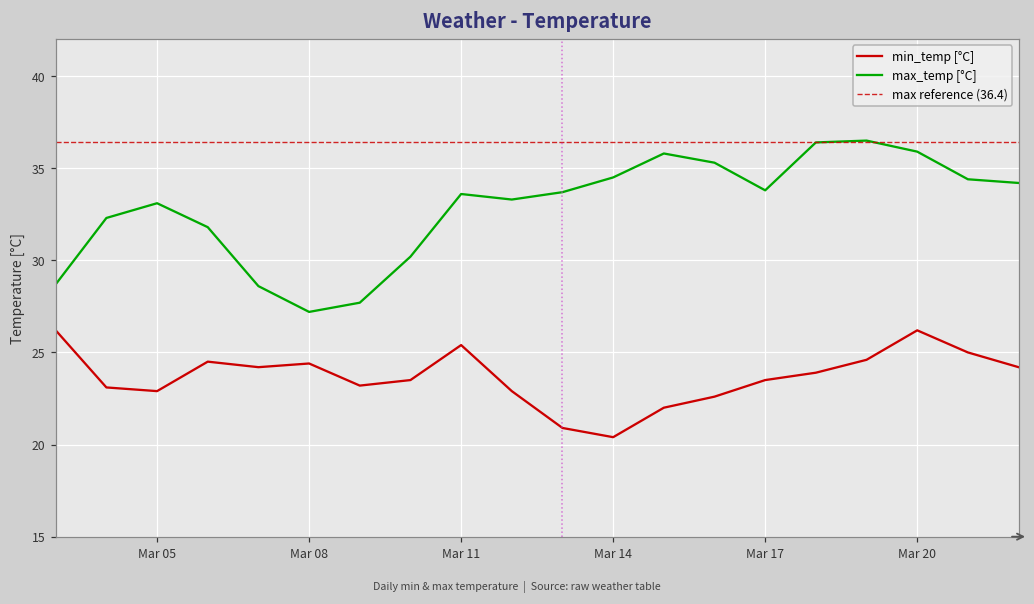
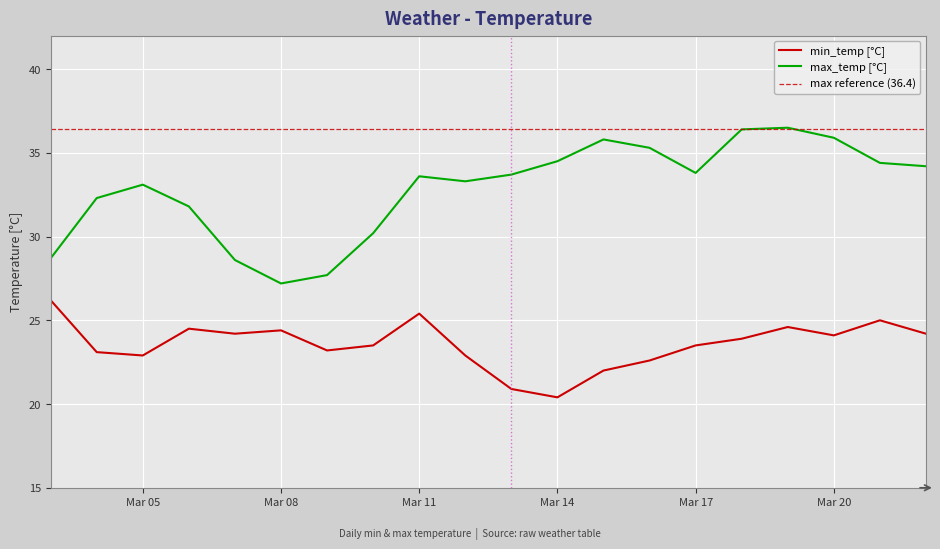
  {
    "min_temp [°C]": {
      "Mar 05": 22.9,
      "Mar 08": 24.4,
      "Mar 11": 25.4,
      "Mar 14": 20.4,
      "Mar 17": 23.5,
-     "Mar 20": 26.2
+     "Mar 20": 24.1
    },
    "max_temp [°C]": {
      "Mar 05": 33.1,
      "Mar 08": 27.2,
      "Mar 11": 33.6,
      "Mar 14": 34.5,
      "Mar 17": 33.8,
      "Mar 20": 35.9
    }
  }
